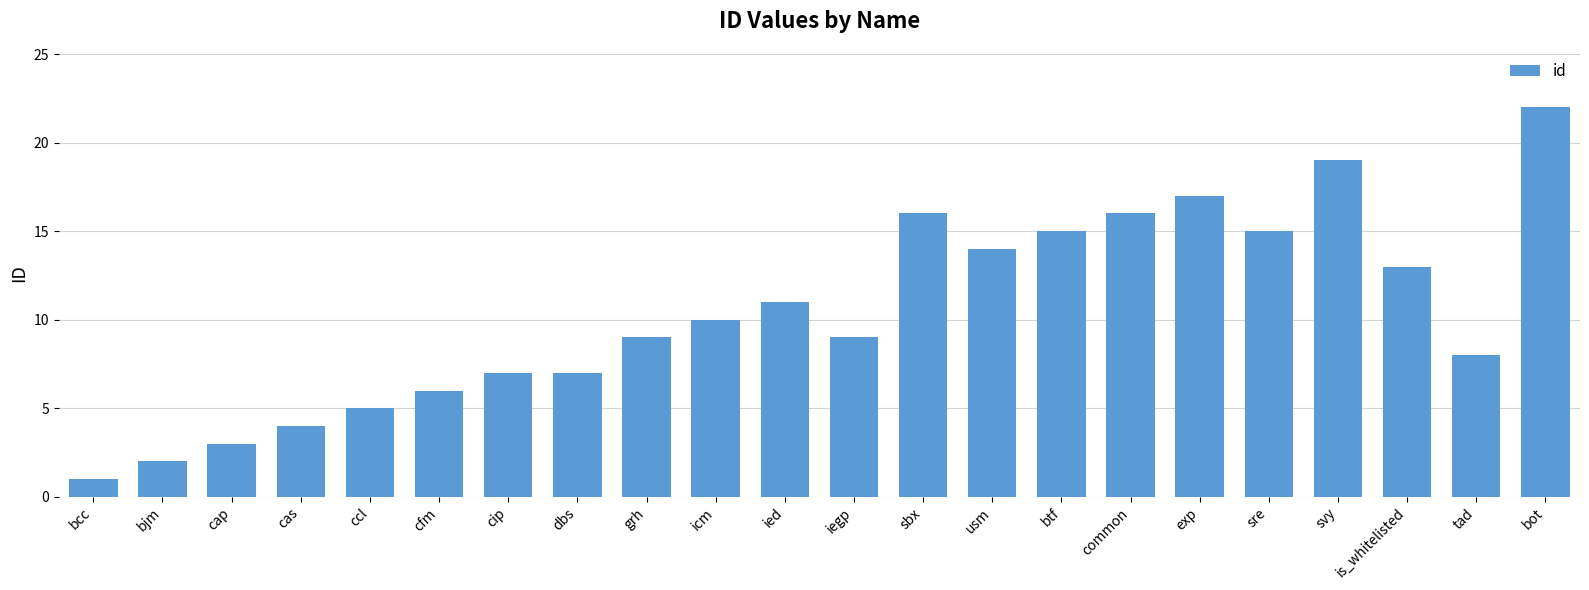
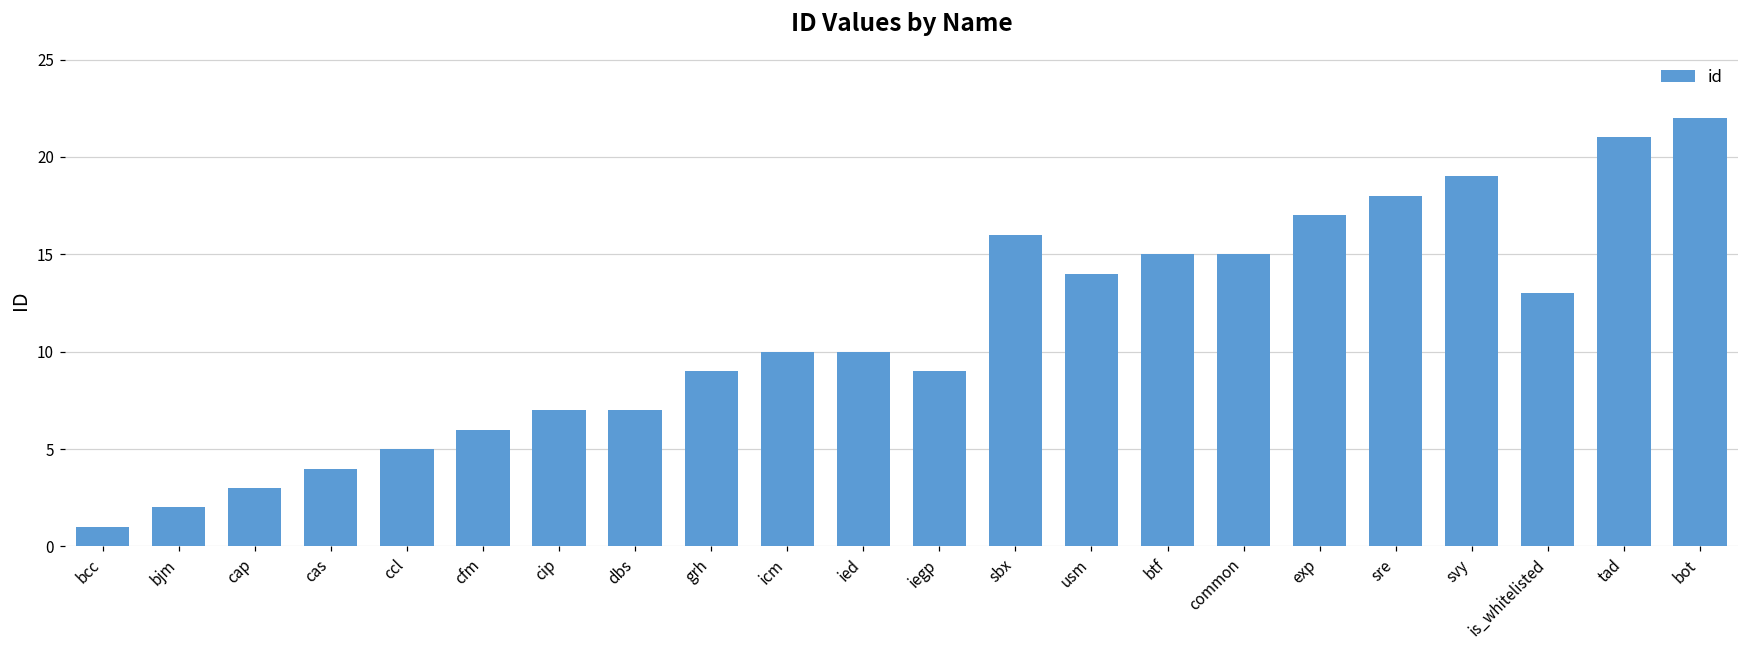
  {
    "bcc": 1,
    "bjm": 2,
    "cap": 3,
    "cas": 4,
    "ccl": 5,
    "cfm": 6,
    "cip": 7,
    "dbs": 7,
    "grh": 9,
    "icm": 10,
-   "ied": 11,
+   "ied": 10,
    "iegp": 9,
    "sbx": 16,
    "usm": 14,
    "btf": 15,
-   "common": 16,
+   "common": 15,
    "exp": 17,
-   "sre": 15,
+   "sre": 18,
    "svy": 19,
    "is_whitelisted": 13,
-   "tad": 8,
+   "tad": 21,
    "bot": 22
  }
